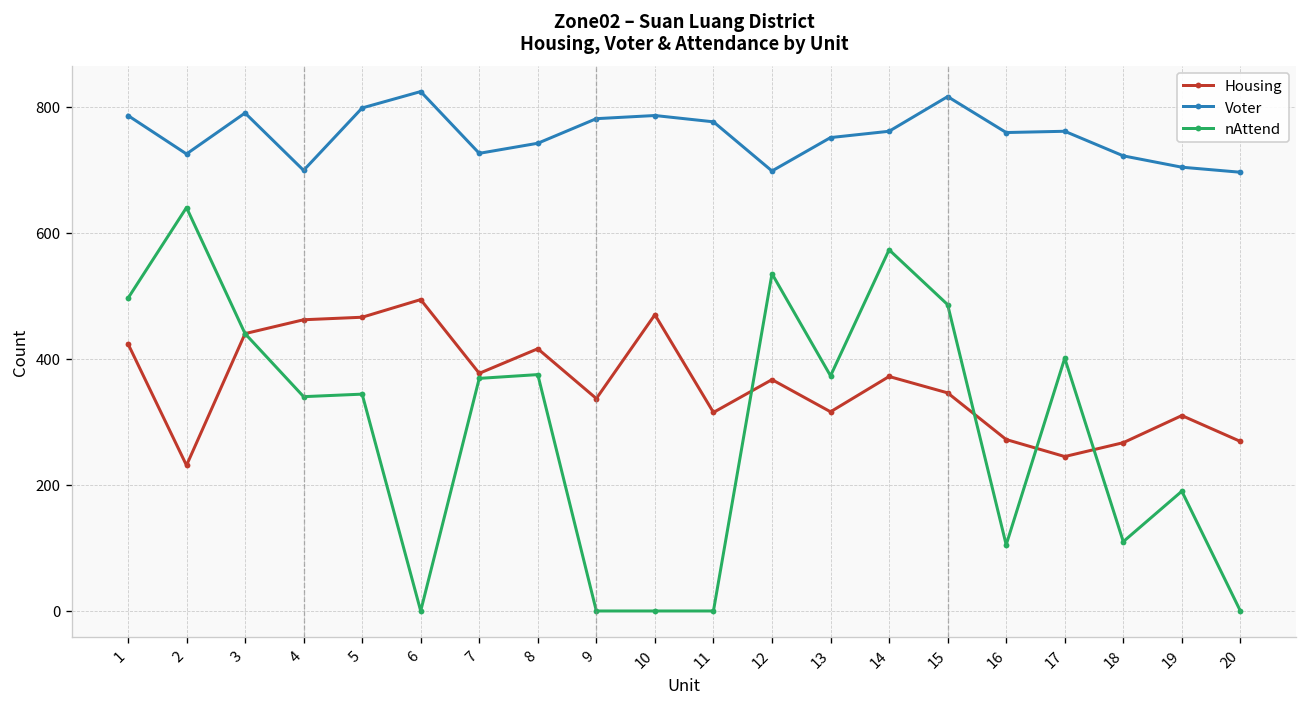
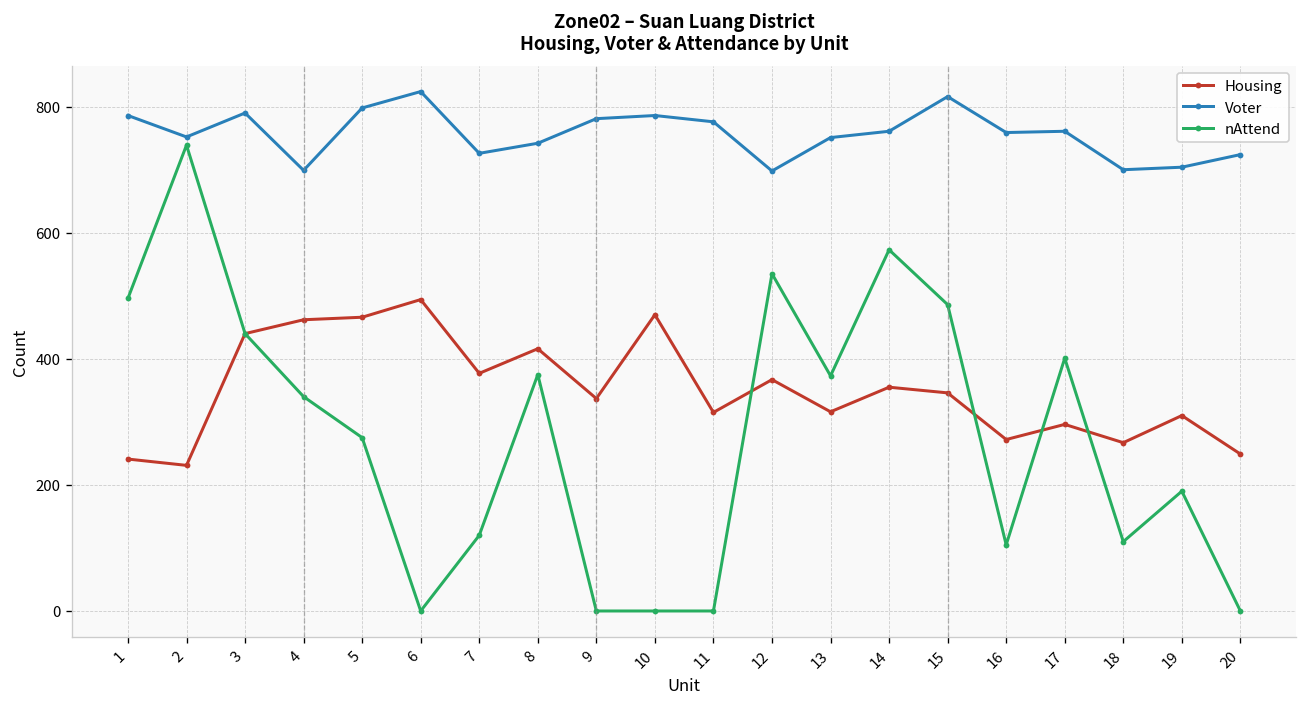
  {
    "Housing": {
-     "1": 420,
+     "1": 240,
      "2": 230,
      "4": 460,
      "5": 470,
      "6": 490,
      "7": 380,
      "8": 420,
      "9": 340,
      "10": 470,
      "11": 320,
      "12": 370,
      "13": 320,
-     "14": 370,
+     "14": 360,
      "15": 350,
      "16": 270,
-     "17": 250,
+     "17": 300,
      "18": 270,
      "19": 310,
-     "20": 270
+     "20": 250
    },
    "Voter": {
      "1": 790,
-     "2": 730,
+     "2": 750,
      "3": 790,
      "4": 700,
      "5": 800,
      "6": 820,
      "7": 730,
      "8": 740,
      "9": 780,
      "10": 790,
      "11": 780,
      "12": 700,
      "13": 750,
      "14": 760,
      "15": 820,
      "16": 760,
      "17": 760,
-     "18": 720,
+     "18": 700,
      "19": 700,
-     "20": 700
+     "20": 720
    },
    "nAttend": {
      "1": 500,
-     "2": 640,
+     "2": 740,
      "4": 340,
-     "5": 340,
+     "5": 280,
      "6": 0,
-     "7": 370,
+     "7": 120,
      "8": 380,
      "9": 0,
      "10": 0,
      "11": 0,
      "12": 540,
      "13": 370,
      "14": 570,
      "15": 490,
      "16": 110,
      "17": 400,
      "18": 110,
      "19": 190,
      "20": 0
    }
  }
